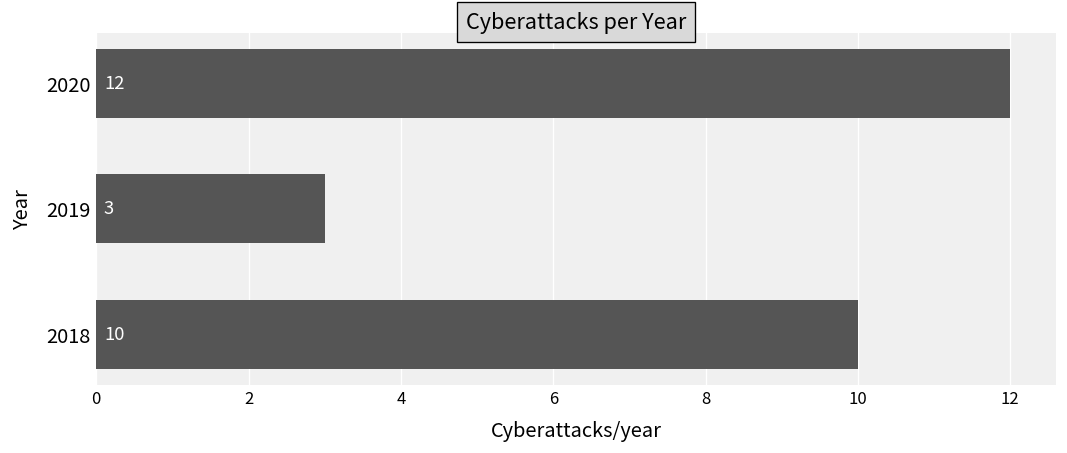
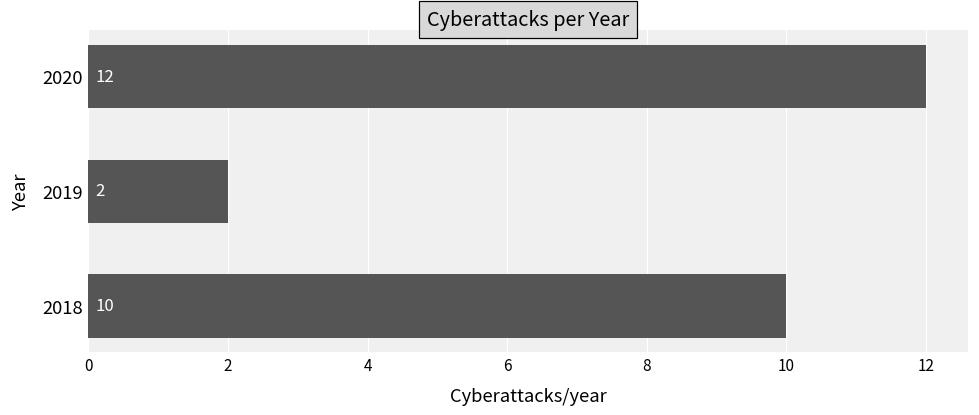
  {
    "2020": 12,
-   "2019": 3,
+   "2019": 2,
    "2018": 10
  }
